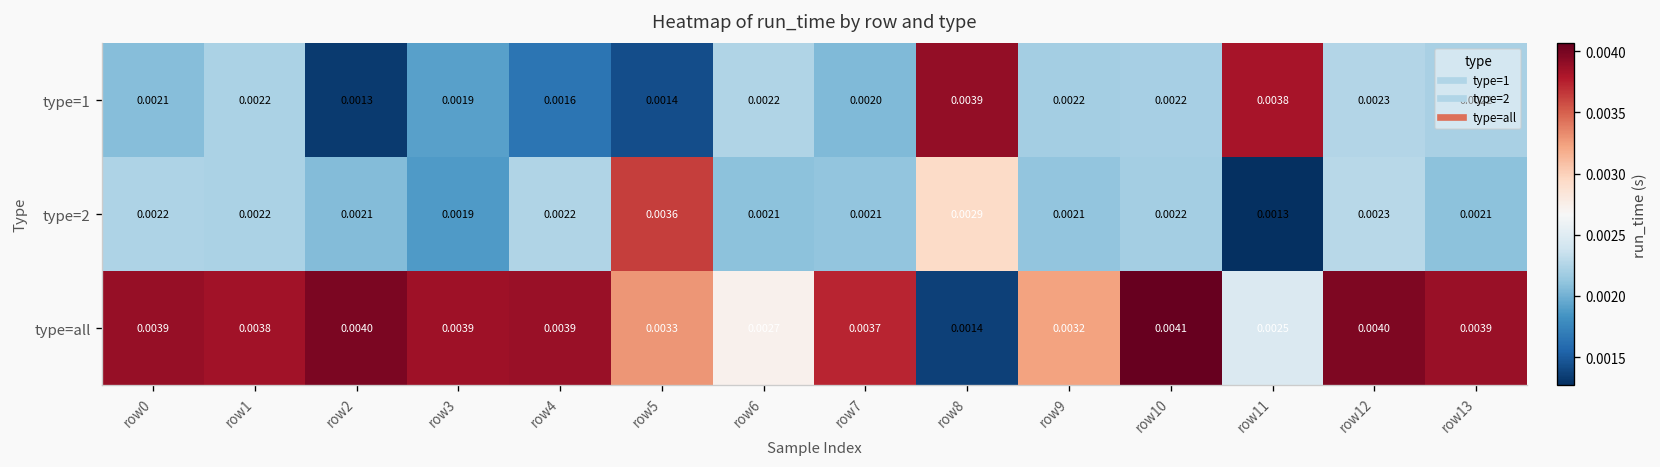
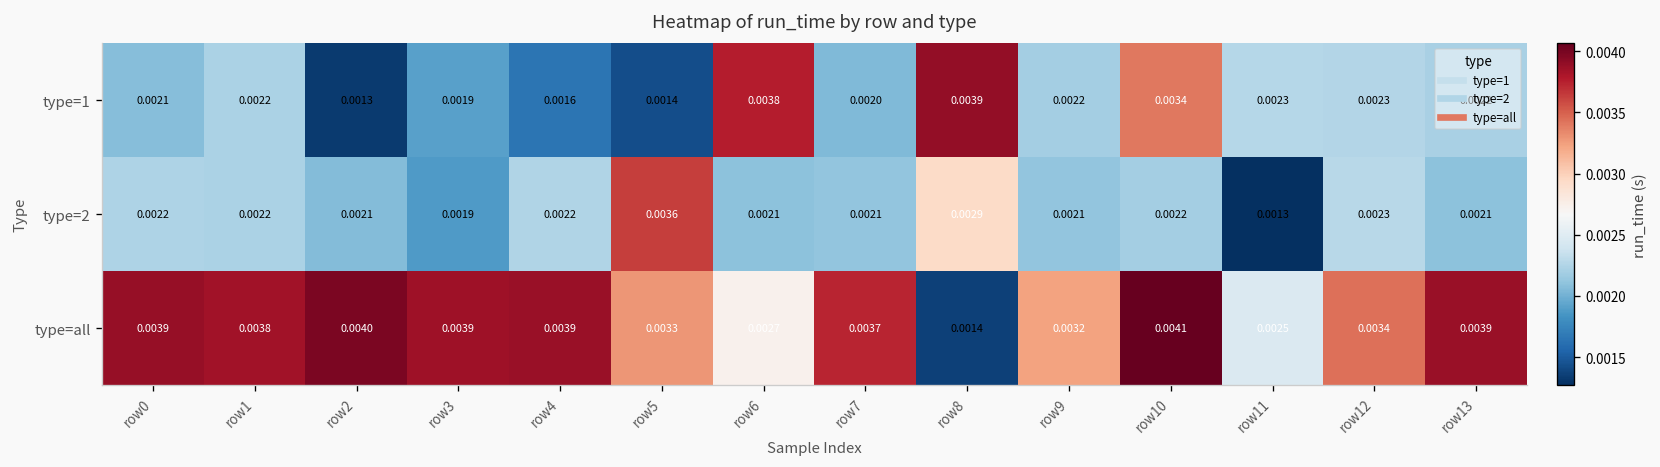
  {
    "type=1": {
      "row0": 0.0021,
      "row1": 0.0022,
      "row2": 0.0013,
      "row3": 0.0019,
      "row4": 0.0016,
      "row5": 0.0014,
-     "row6": 0.0022,
+     "row6": 0.0038,
      "row7": 0.0020,
      "row8": 0.0039,
      "row9": 0.0022,
-     "row10": 0.0022,
-     "row11": 0.0038,
+     "row10": 0.0034,
+     "row11": 0.0023,
      "row12": 0.0023
    },
    "type=2": {
      "row0": 0.0022,
      "row1": 0.0022,
      "row2": 0.0021,
      "row3": 0.0019,
      "row4": 0.0022,
      "row5": 0.0036,
      "row6": 0.0021,
      "row7": 0.0021,
      "row8": 0.0029,
      "row9": 0.0021,
      "row10": 0.0022,
      "row11": 0.0013,
      "row12": 0.0023,
      "row13": 0.0021
    },
    "type=all": {
      "row0": 0.0039,
      "row1": 0.0038,
      "row2": 0.0040,
      "row3": 0.0039,
      "row4": 0.0039,
      "row5": 0.0033,
      "row7": 0.0037,
      "row8": 0.0014,
      "row9": 0.0032,
      "row10": 0.0041,
-     "row12": 0.0040,
+     "row12": 0.0034,
      "row13": 0.0039
    }
  }
